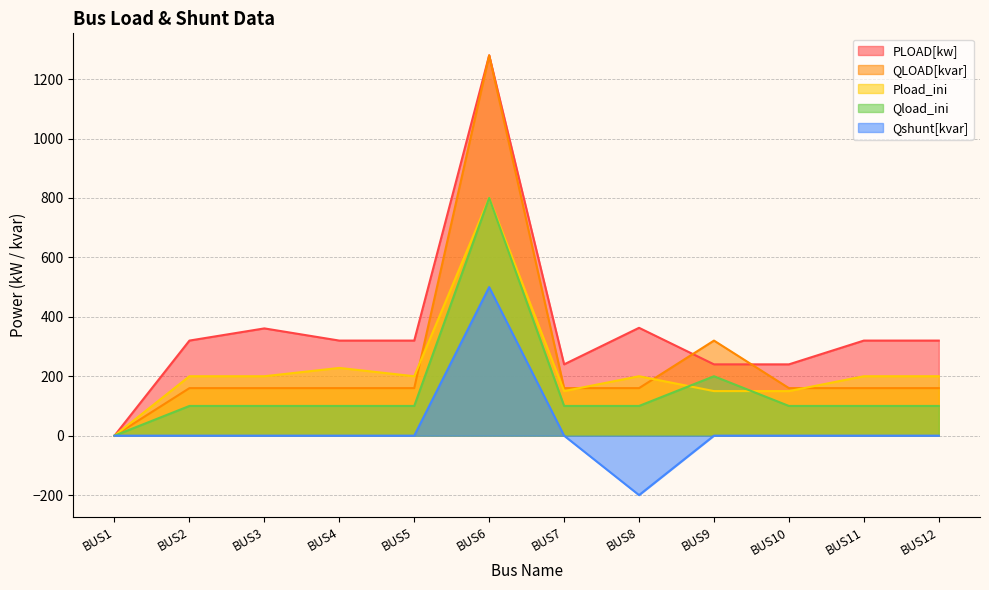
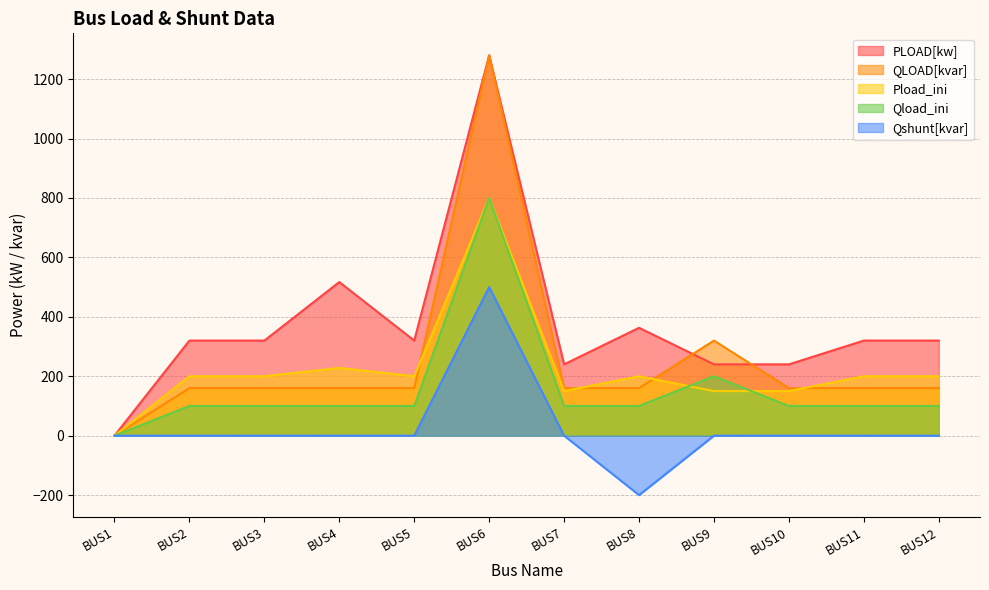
  {
    "PLOAD[kw]": {
      "BUS2": 320,
-     "BUS3": 360,
-     "BUS4": 320,
+     "BUS3": 320,
+     "BUS4": 520,
      "BUS5": 320,
      "BUS7": 240,
      "BUS8": 360,
      "BUS9": 240,
      "BUS10": 240,
      "BUS11": 320,
      "BUS12": 320
    },
    "Qload_ini": {
      "BUS2": 100,
      "BUS3": 100,
      "BUS4": 100,
      "BUS5": 100,
      "BUS7": 100,
      "BUS8": 100,
      "BUS9": 200,
      "BUS10": 100,
      "BUS11": 100,
      "BUS12": 100
    }
  }
